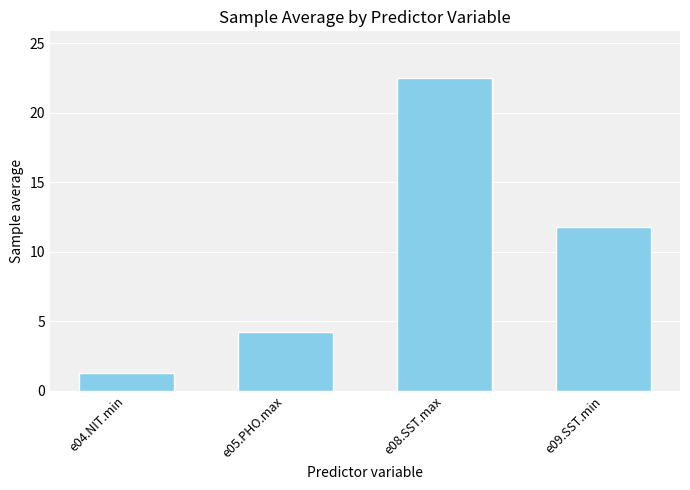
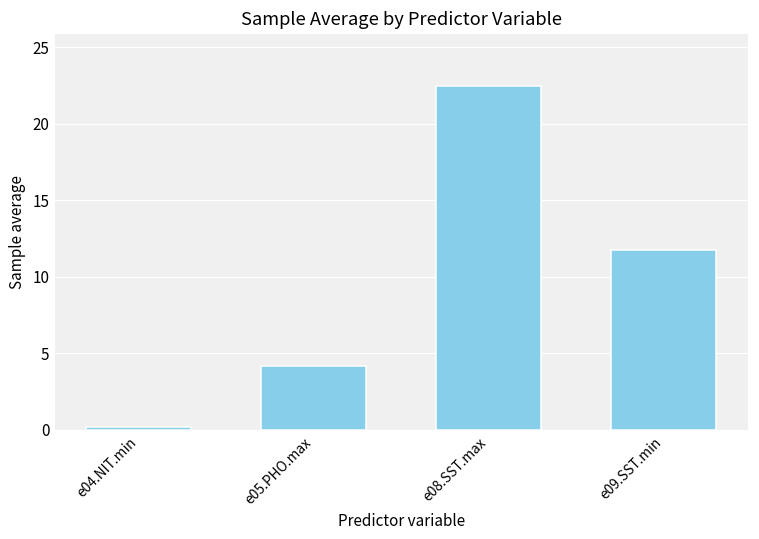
  {
-   "e04.NIT.min": 1.3,
+   "e04.NIT.min": 0.2,
    "e05.PHO.max": 4.2,
    "e08.SST.max": 22.5,
    "e09.SST.min": 11.8
  }
